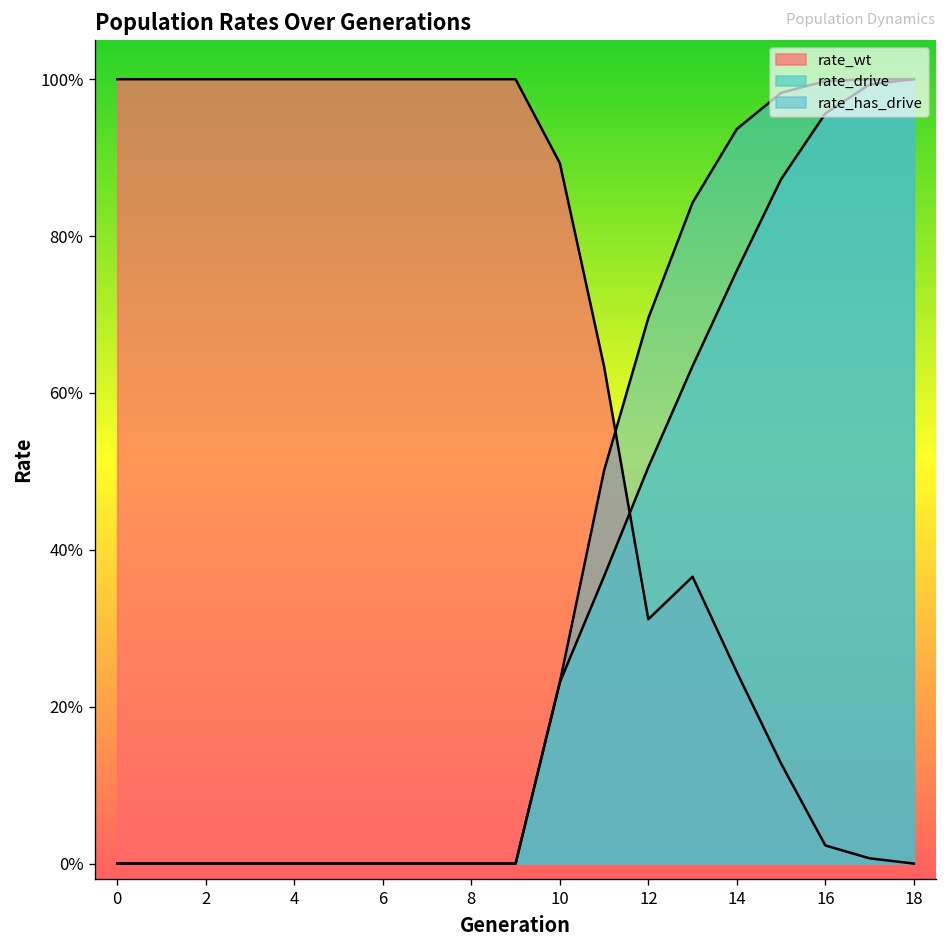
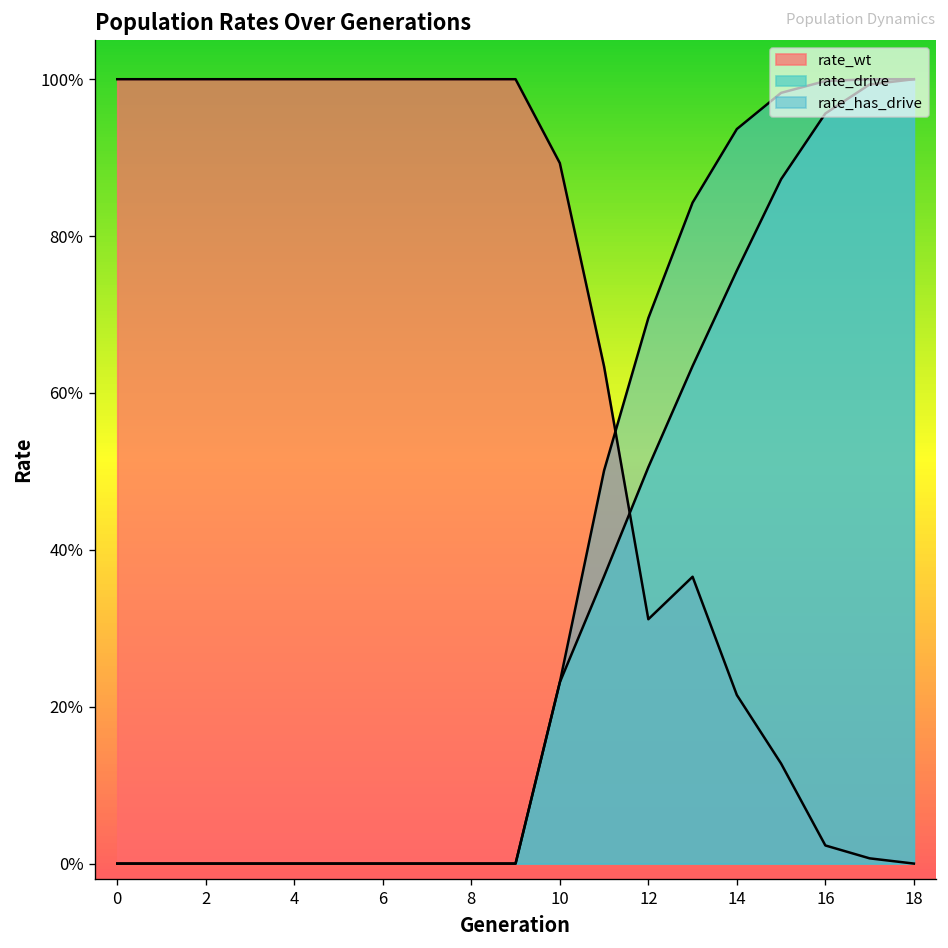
  {
    "rate_wt": {
      "0": "100%",
      "2": "100%",
      "4": "100%",
      "6": "100%",
      "8": "100%",
      "10": "89%",
      "12": "31%",
-     "14": "24%",
+     "14": "21%",
      "16": "2%",
      "18": "0%"
    }
  }
